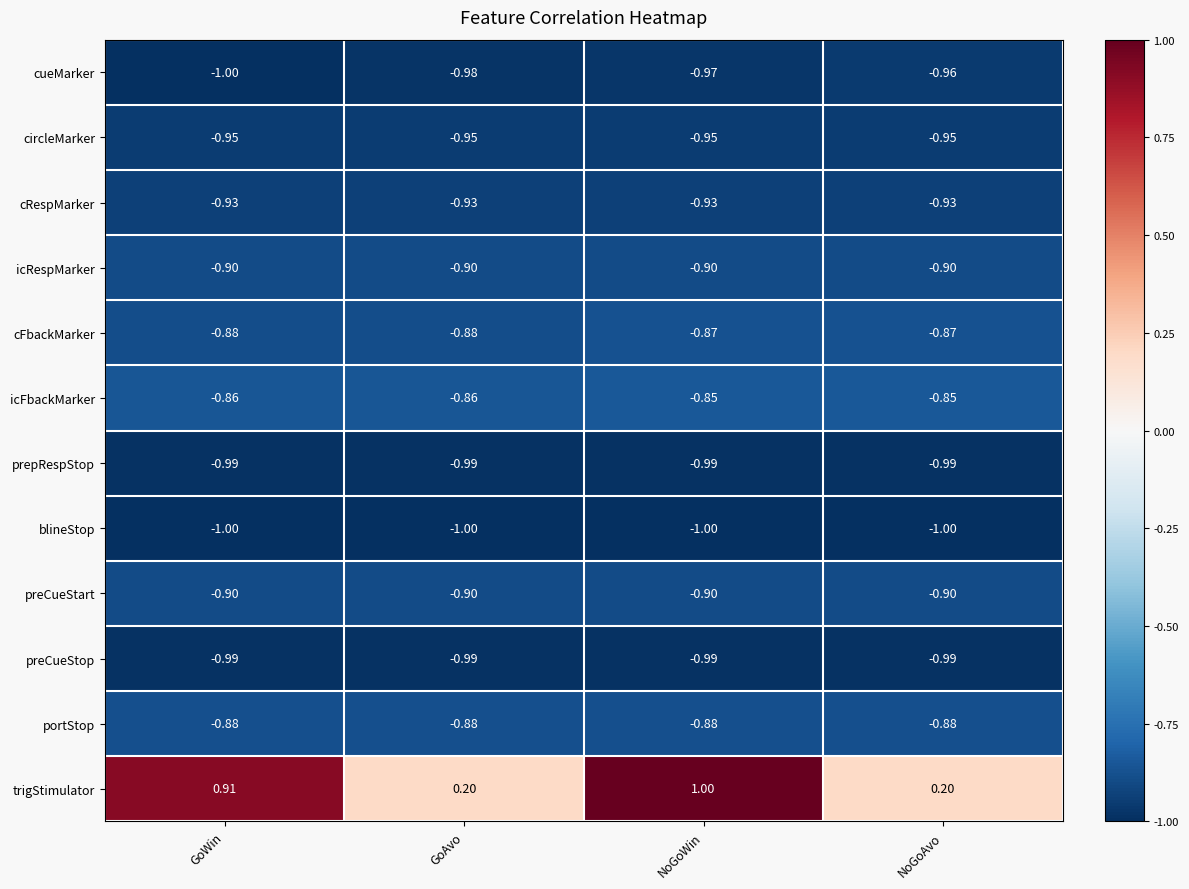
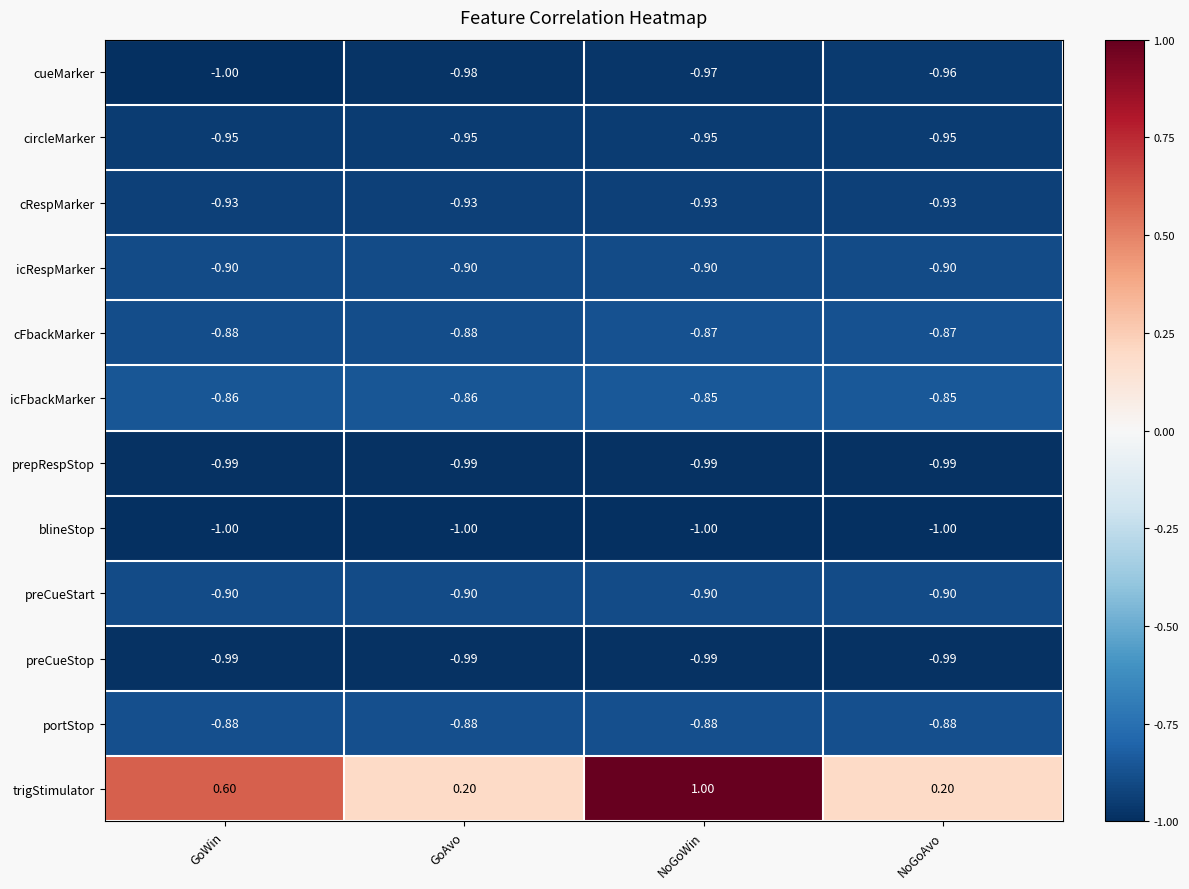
  {
    "cueMarker": {
      "GoWin": -1.00,
      "GoAvo": -0.98,
      "NoGoWin": -0.97,
      "NoGoAvo": -0.96
    },
    "circleMarker": {
      "GoWin": -0.95,
      "GoAvo": -0.95,
      "NoGoWin": -0.95,
      "NoGoAvo": -0.95
    },
    "cRespMarker": {
      "GoWin": -0.93,
      "GoAvo": -0.93,
      "NoGoWin": -0.93,
      "NoGoAvo": -0.93
    },
    "icRespMarker": {
      "GoWin": -0.90,
      "GoAvo": -0.90,
      "NoGoWin": -0.90,
      "NoGoAvo": -0.90
    },
    "cFbackMarker": {
      "GoWin": -0.88,
      "GoAvo": -0.88,
      "NoGoWin": -0.87,
      "NoGoAvo": -0.87
    },
    "icFbackMarker": {
      "GoWin": -0.86,
      "GoAvo": -0.86,
      "NoGoWin": -0.85,
      "NoGoAvo": -0.85
    },
    "prepRespStop": {
      "GoWin": -0.99,
      "GoAvo": -0.99,
      "NoGoWin": -0.99,
      "NoGoAvo": -0.99
    },
    "blineStop": {
      "GoWin": -1.00,
      "GoAvo": -1.00,
      "NoGoWin": -1.00,
      "NoGoAvo": -1.00
    },
    "preCueStart": {
      "GoWin": -0.90,
      "GoAvo": -0.90,
      "NoGoWin": -0.90,
      "NoGoAvo": -0.90
    },
    "preCueStop": {
      "GoWin": -0.99,
      "GoAvo": -0.99,
      "NoGoWin": -0.99,
      "NoGoAvo": -0.99
    },
    "portStop": {
      "GoWin": -0.88,
      "GoAvo": -0.88,
      "NoGoWin": -0.88,
      "NoGoAvo": -0.88
    },
    "trigStimulator": {
-     "GoWin": 0.91,
+     "GoWin": 0.60,
      "GoAvo": 0.20,
      "NoGoWin": 1.00,
      "NoGoAvo": 0.20
    }
  }
